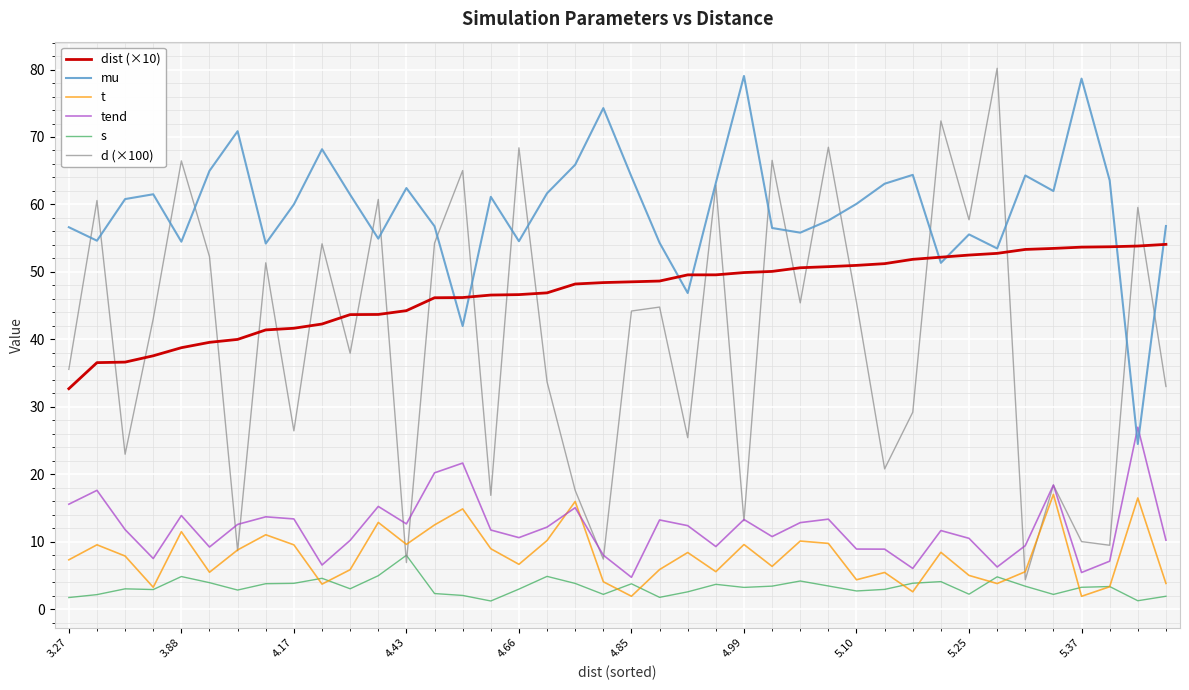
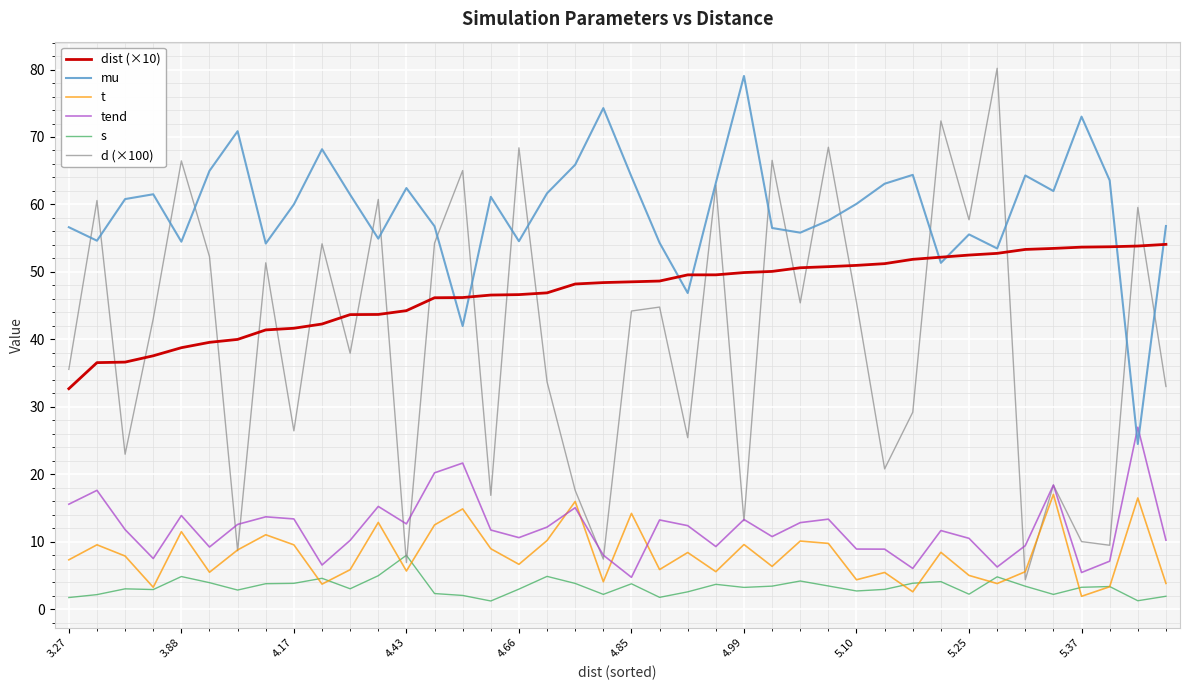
  {
    "dist (×10)": {
      "3.27": 33,
      "3.88": 39,
      "4.17": 42,
      "4.43": 44,
      "4.66": 47,
      "4.85": 49,
      "4.99": 50,
      "5.10": 51,
      "5.25": 53,
      "5.37": 54
    },
    "mu": {
      "3.27": 57,
      "3.88": 54,
      "4.17": 60,
      "4.43": 62,
      "4.66": 55,
      "4.85": 64,
      "4.99": 79,
      "5.10": 60,
      "5.25": 56,
-     "5.37": 79
+     "5.37": 73
    },
    "t": {
      "3.27": 7,
      "3.88": 12,
      "4.17": 10,
-     "4.43": 10,
+     "4.43": 6,
      "4.66": 7,
-     "4.85": 2,
+     "4.85": 14,
      "4.99": 10,
      "5.10": 4,
      "5.25": 5,
      "5.37": 2
    },
    "tend": {
      "3.27": 16,
      "3.88": 14,
      "4.17": 13,
      "4.43": 13,
      "4.66": 11,
      "4.85": 5,
      "5.10": 9,
      "5.25": 11,
      "5.37": 5
    },
    "s": {
      "3.27": 2,
      "3.88": 5,
      "4.17": 4,
      "4.43": 8,
      "4.66": 3,
      "4.85": 4,
      "4.99": 3,
      "5.10": 3,
      "5.25": 2,
      "5.37": 3
    },
    "d (×100)": {
      "3.27": 36,
      "3.88": 66,
      "4.17": 26,
      "4.43": 7,
      "4.66": 68,
      "4.85": 44,
      "5.10": 45,
      "5.25": 58,
      "5.37": 10
    }
  }
